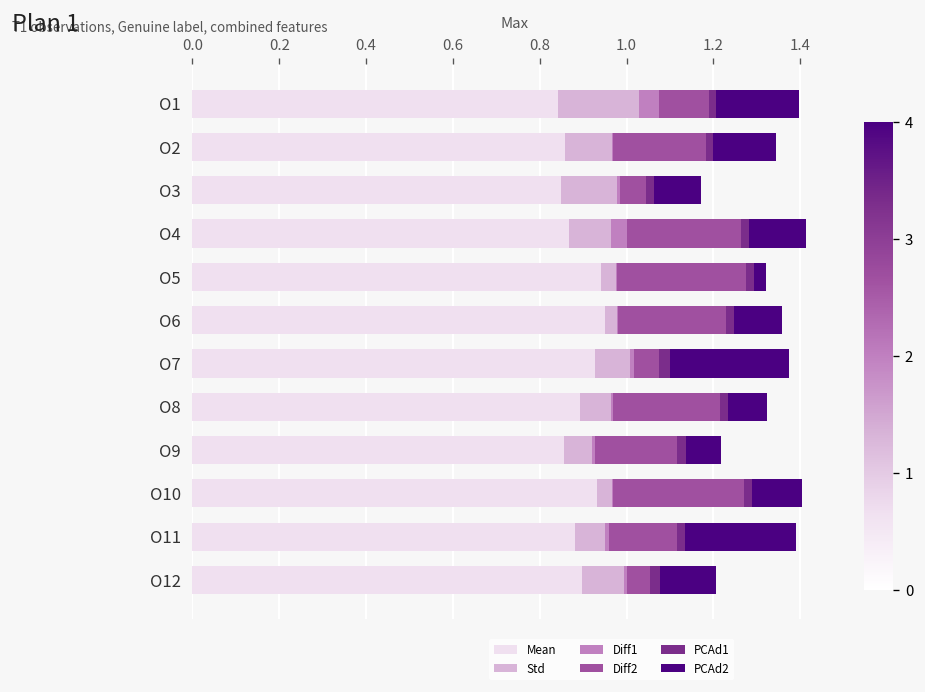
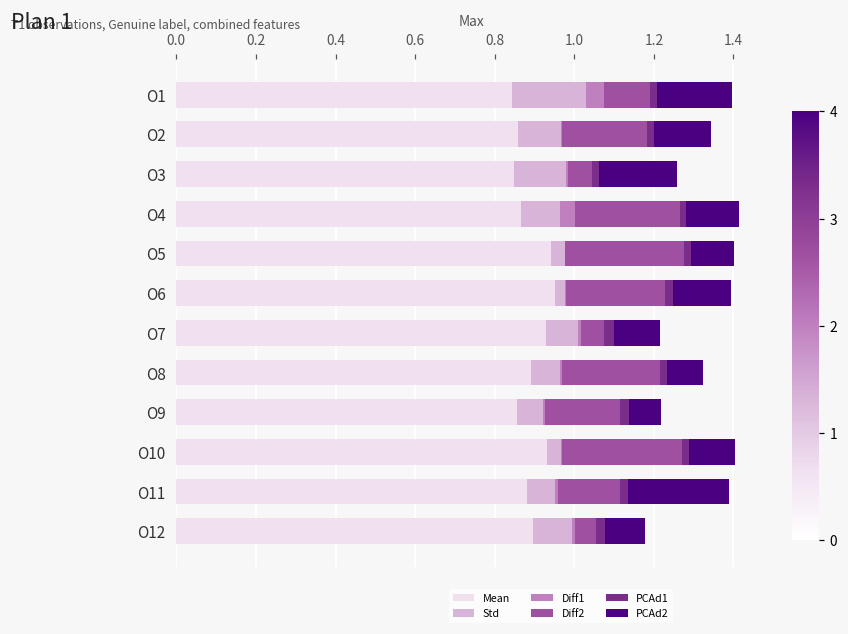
  {
    "Diff1": {
      "O1": 0.05,
      "O4": 0.04,
      "O7": 0.01,
      "O11": 0.01,
      "O12": 0.01
    },
    "PCAd2": {
      "O1": 0.19,
      "O2": 0.14,
-     "O3": 0.11,
+     "O3": 0.20,
      "O4": 0.13,
-     "O5": 0.03,
-     "O6": 0.11,
-     "O7": 0.27,
+     "O5": 0.11,
+     "O6": 0.15,
+     "O7": 0.12,
      "O8": 0.09,
      "O9": 0.08,
      "O10": 0.12,
      "O11": 0.25,
-     "O12": 0.13
+     "O12": 0.10
    }
  }
